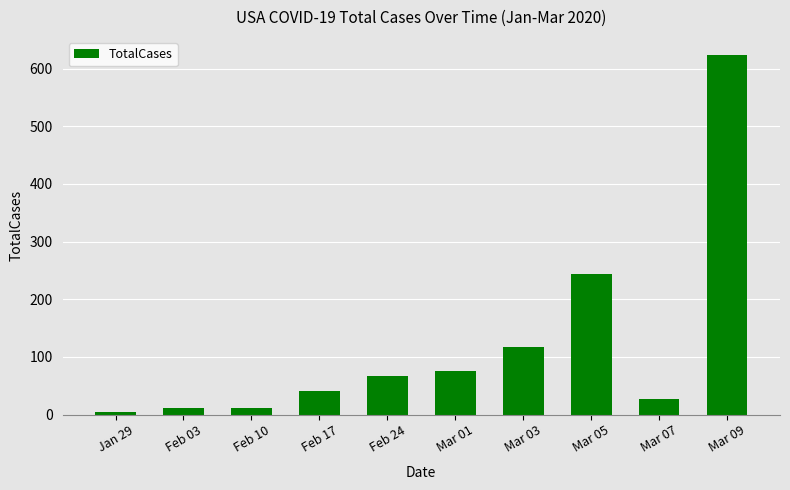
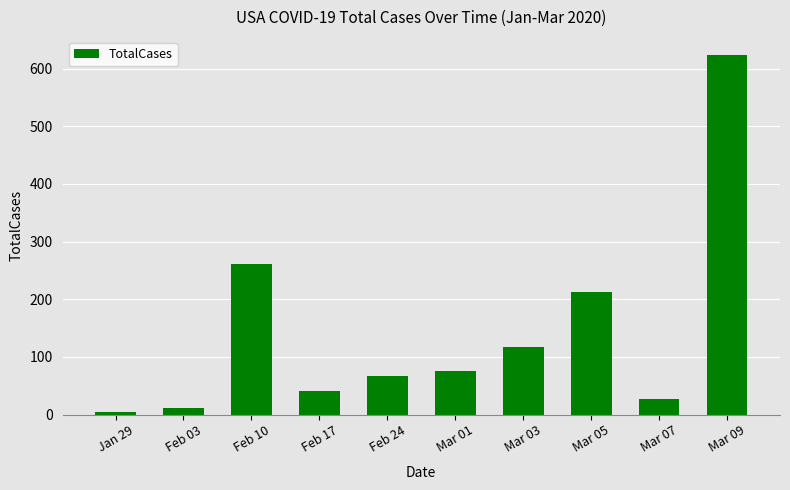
  {
    "Jan 29": 10,
    "Feb 03": 10,
-   "Feb 10": 10,
+   "Feb 10": 260,
    "Feb 17": 40,
    "Feb 24": 70,
    "Mar 01": 80,
    "Mar 03": 120,
-   "Mar 05": 240,
+   "Mar 05": 210,
    "Mar 07": 30,
    "Mar 09": 620
  }
